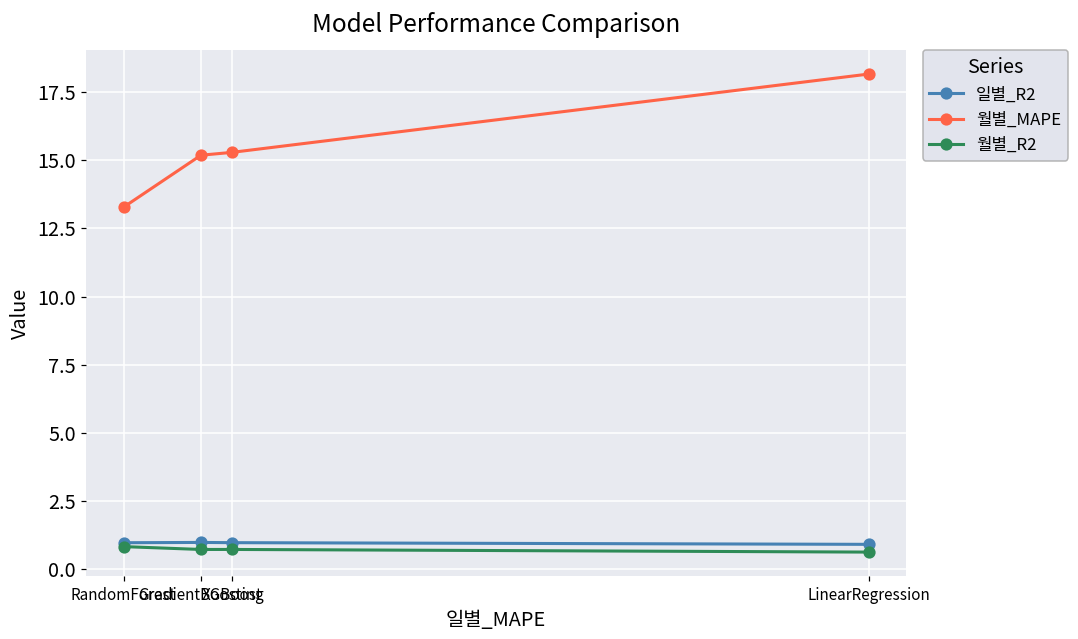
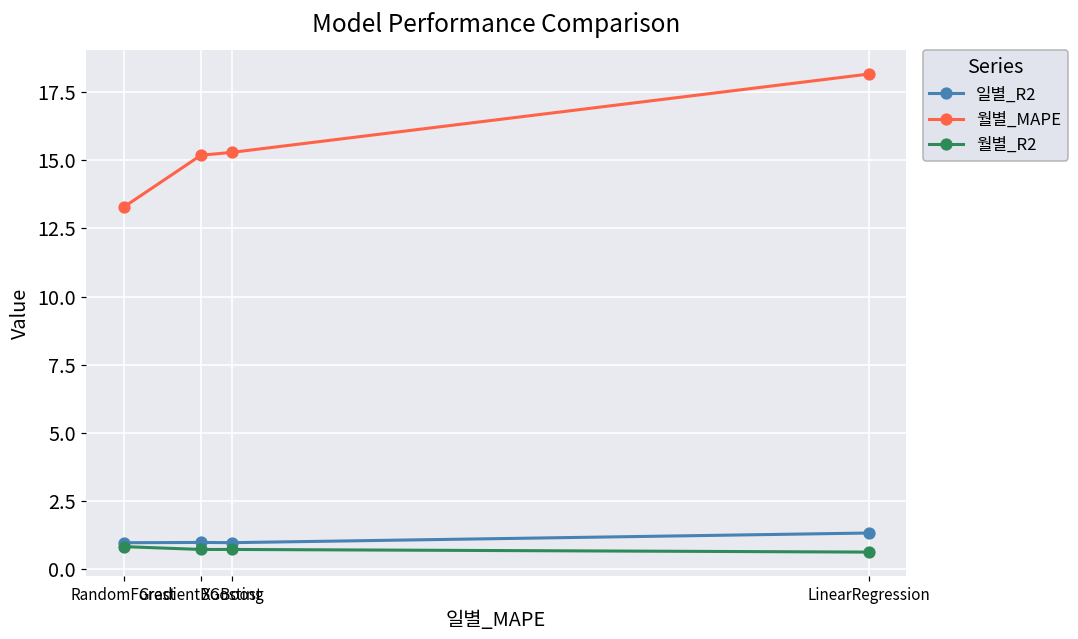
  {
    "일별_R2": {
-     "LinearRegression": 0.9
+     "LinearRegression": 1.3
    },
    "월별_MAPE": {
      "LinearRegression": 18.2
    },
    "월별_R2": {
      "LinearRegression": 0.6
    }
  }
